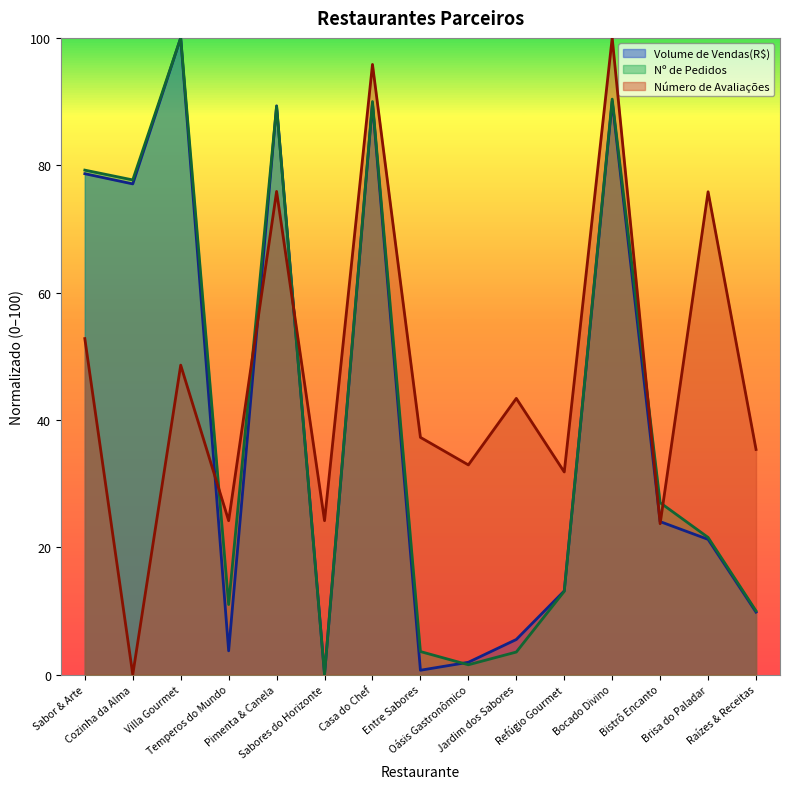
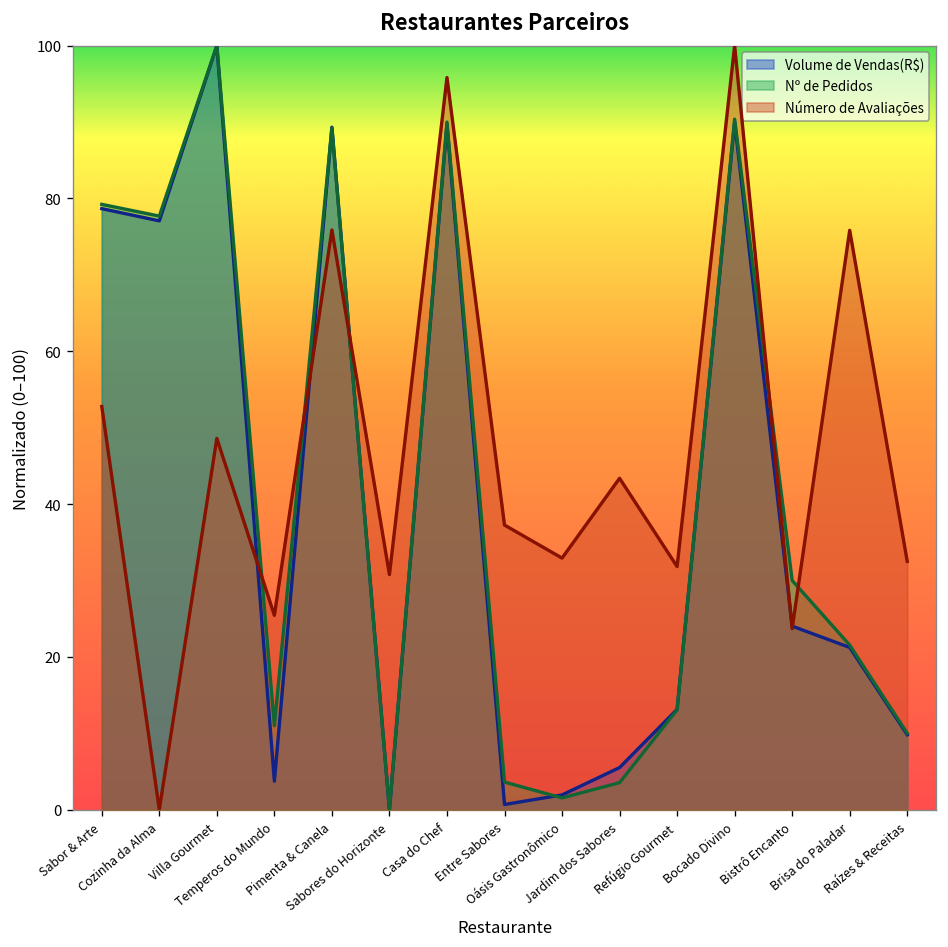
  {
    "Volume de Vendas(R$)": {
      "Sabor & Arte": 79,
      "Cozinha da Alma": 77,
      "Temperos do Mundo": 4,
      "Entre Sabores": 1,
      "Jardim dos Sabores": 6
    },
    "Nº de Pedidos": {
      "Sabor & Arte": 79,
      "Cozinha da Alma": 78,
      "Temperos do Mundo": 11,
      "Entre Sabores": 4,
      "Jardim dos Sabores": 4,
-     "Bistrô Encanto": 27
+     "Bistrô Encanto": 30
    },
    "Número de Avaliações": {
      "Sabor & Arte": 53,
      "Cozinha da Alma": 0,
      "Villa Gourmet": 49,
-     "Temperos do Mundo": 24,
+     "Temperos do Mundo": 25,
      "Pimenta & Canela": 76,
-     "Sabores do Horizonte": 24,
+     "Sabores do Horizonte": 31,
      "Casa do Chef": 96,
      "Entre Sabores": 37,
      "Oásis Gastronômico": 33,
      "Jardim dos Sabores": 43,
      "Refúgio Gourmet": 32,
      "Bocado Divino": 100,
      "Brisa do Paladar": 76,
-     "Raízes & Receitas": 35
+     "Raízes & Receitas": 33
    }
  }
